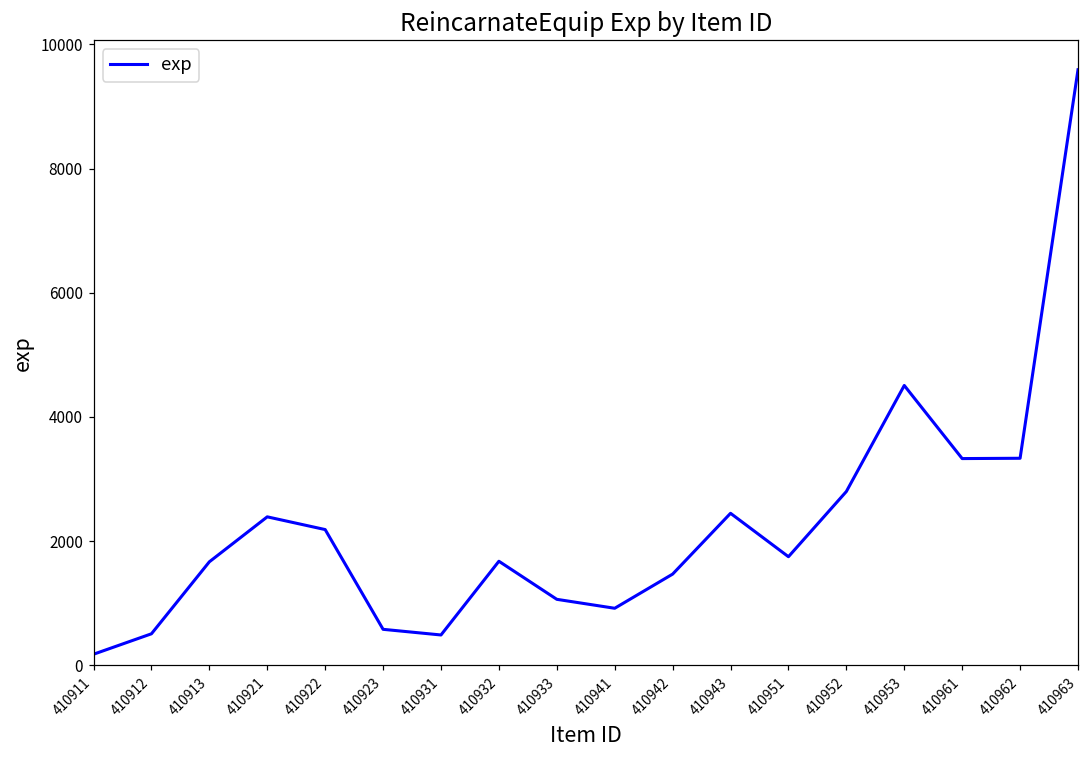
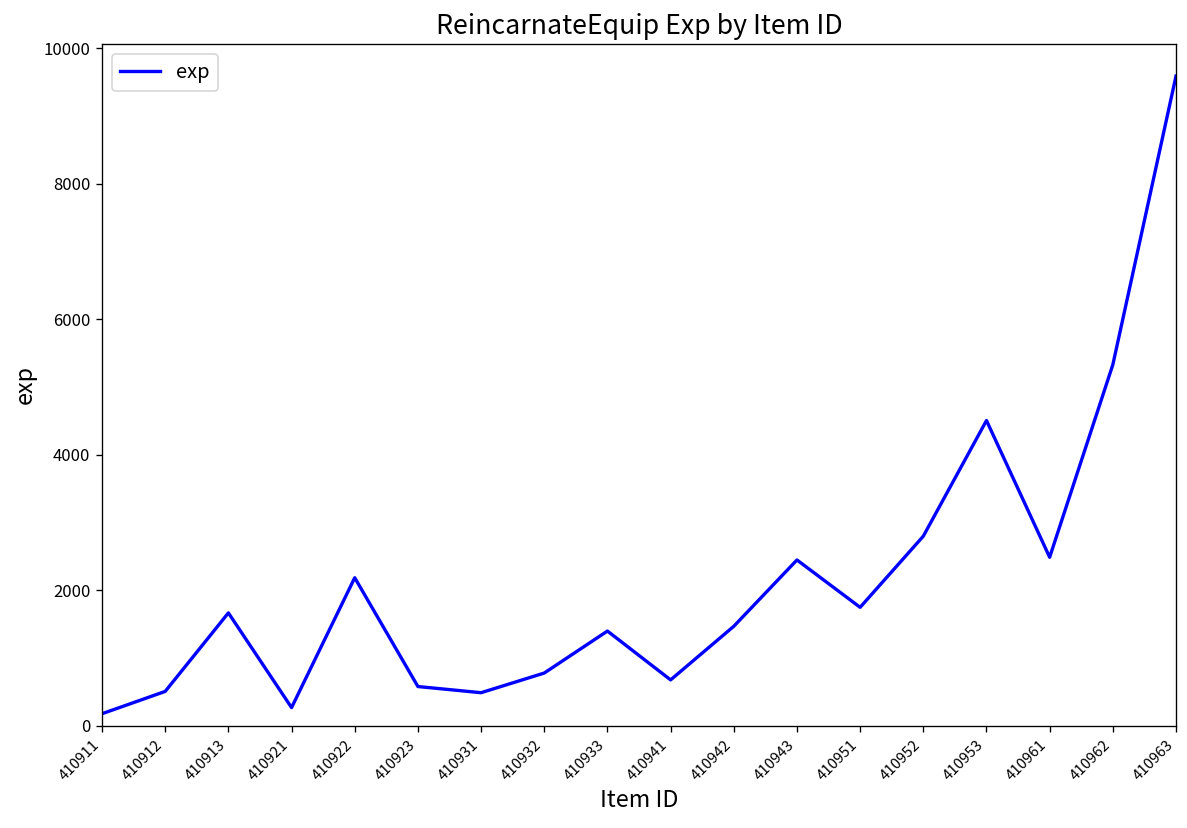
  {
    "410911": 200,
    "410912": 500,
    "410913": 1700,
-   "410921": 2400,
+   "410921": 300,
    "410922": 2200,
    "410923": 600,
    "410931": 500,
-   "410932": 1700,
-   "410933": 1100,
-   "410941": 900,
+   "410932": 800,
+   "410933": 1400,
+   "410941": 700,
    "410942": 1500,
    "410943": 2400,
    "410951": 1800,
    "410952": 2800,
    "410953": 4500,
-   "410961": 3300,
-   "410962": 3300,
+   "410961": 2500,
+   "410962": 5300,
    "410963": 9600
  }
